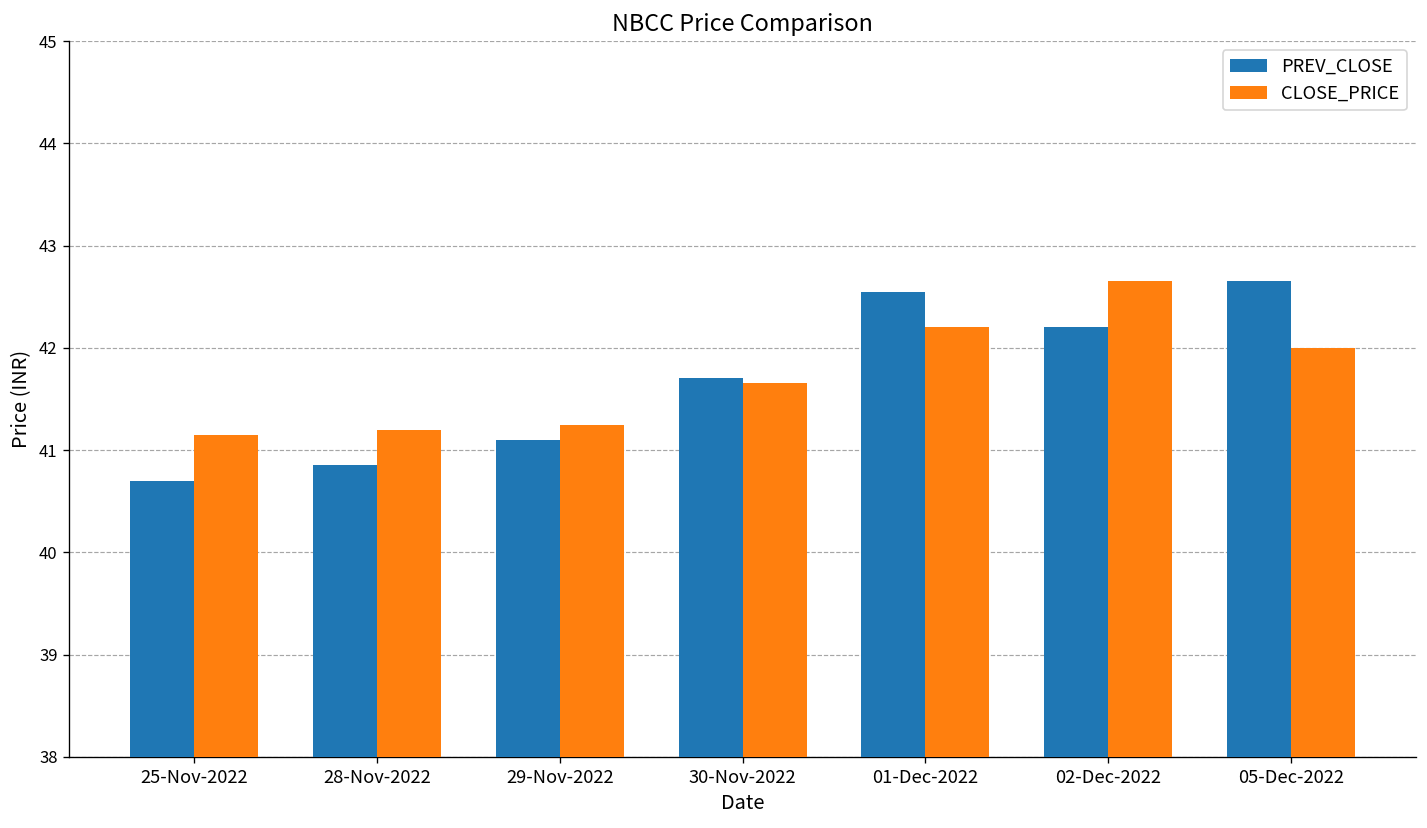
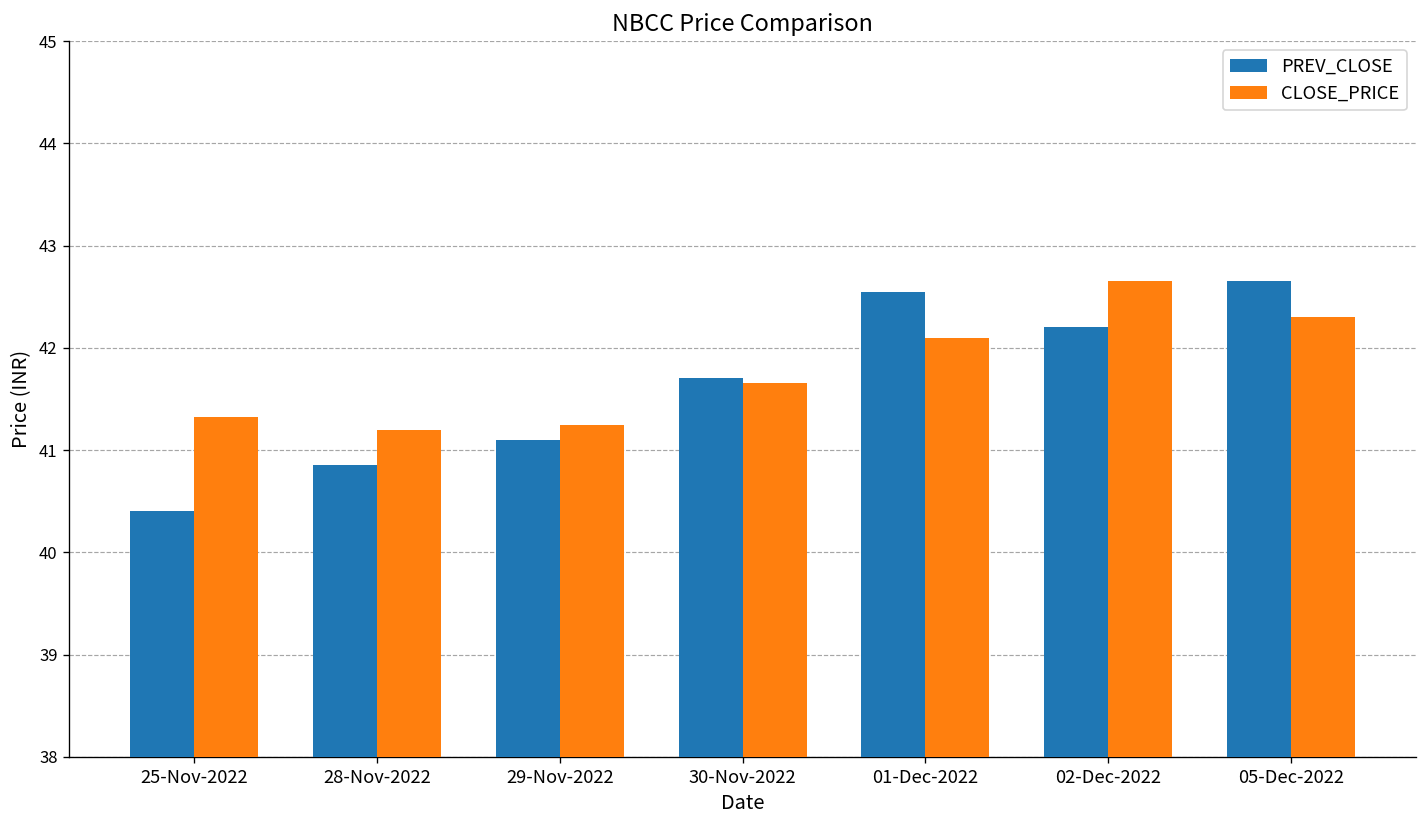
  {
    "PREV_CLOSE": {
-     "25-Nov-2022": 40.7,
+     "25-Nov-2022": 40.4,
      "28-Nov-2022": 40.9,
      "29-Nov-2022": 41.1,
      "30-Nov-2022": 41.7,
      "01-Dec-2022": 42.6,
      "02-Dec-2022": 42.2,
      "05-Dec-2022": 42.7
    },
    "CLOSE_PRICE": {
-     "25-Nov-2022": 41.2,
+     "25-Nov-2022": 41.3,
      "28-Nov-2022": 41.2,
      "29-Nov-2022": 41.3,
      "30-Nov-2022": 41.7,
-     "01-Dec-2022": 42.2,
+     "01-Dec-2022": 42.1,
      "02-Dec-2022": 42.7,
-     "05-Dec-2022": 42.0
+     "05-Dec-2022": 42.3
    }
  }
